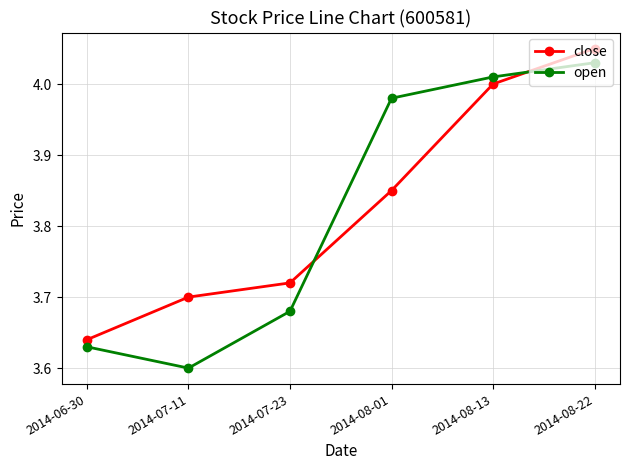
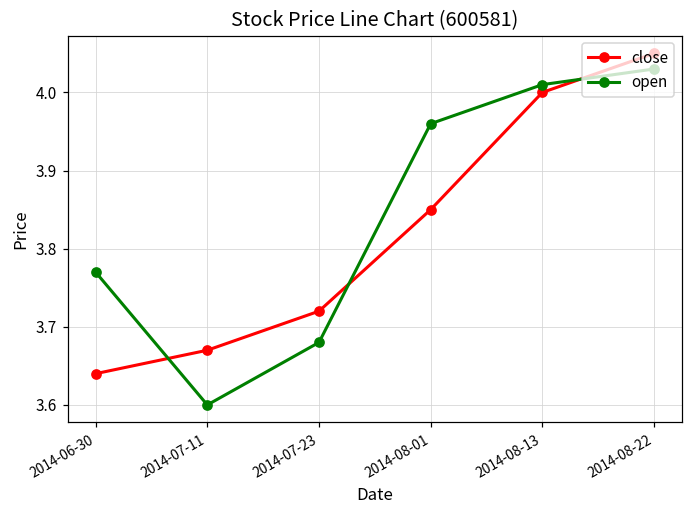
  {
    "close": {
      "2014-06-30": 3.64,
-     "2014-07-11": 3.70,
+     "2014-07-11": 3.67,
      "2014-07-23": 3.72,
      "2014-08-01": 3.85,
      "2014-08-13": 4.00
    },
    "open": {
-     "2014-06-30": 3.63,
+     "2014-06-30": 3.77,
      "2014-07-11": 3.60,
      "2014-07-23": 3.68,
-     "2014-08-01": 3.98,
+     "2014-08-01": 3.96,
      "2014-08-13": 4.01
    }
  }
